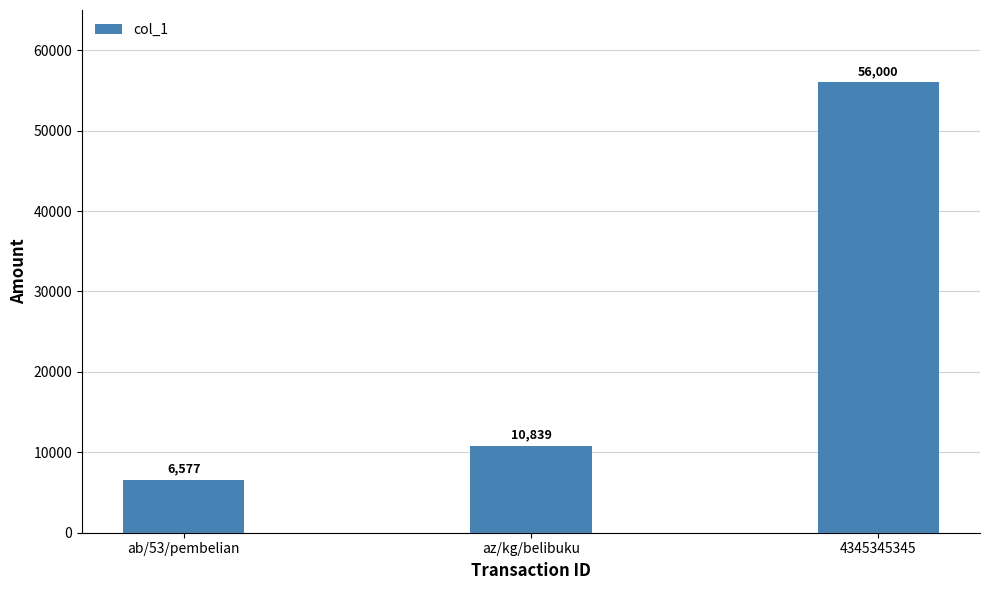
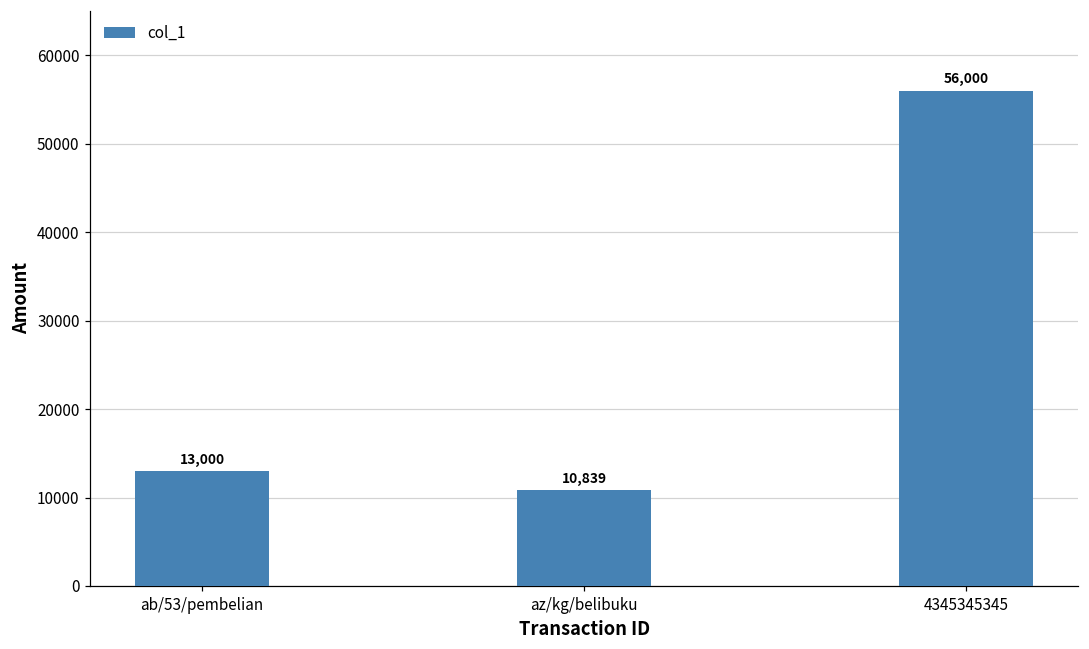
  {
-   "ab/53/pembelian": "6,577",
+   "ab/53/pembelian": "13,000",
    "az/kg/belibuku": "10,839",
    "4345345345": "56,000"
  }
